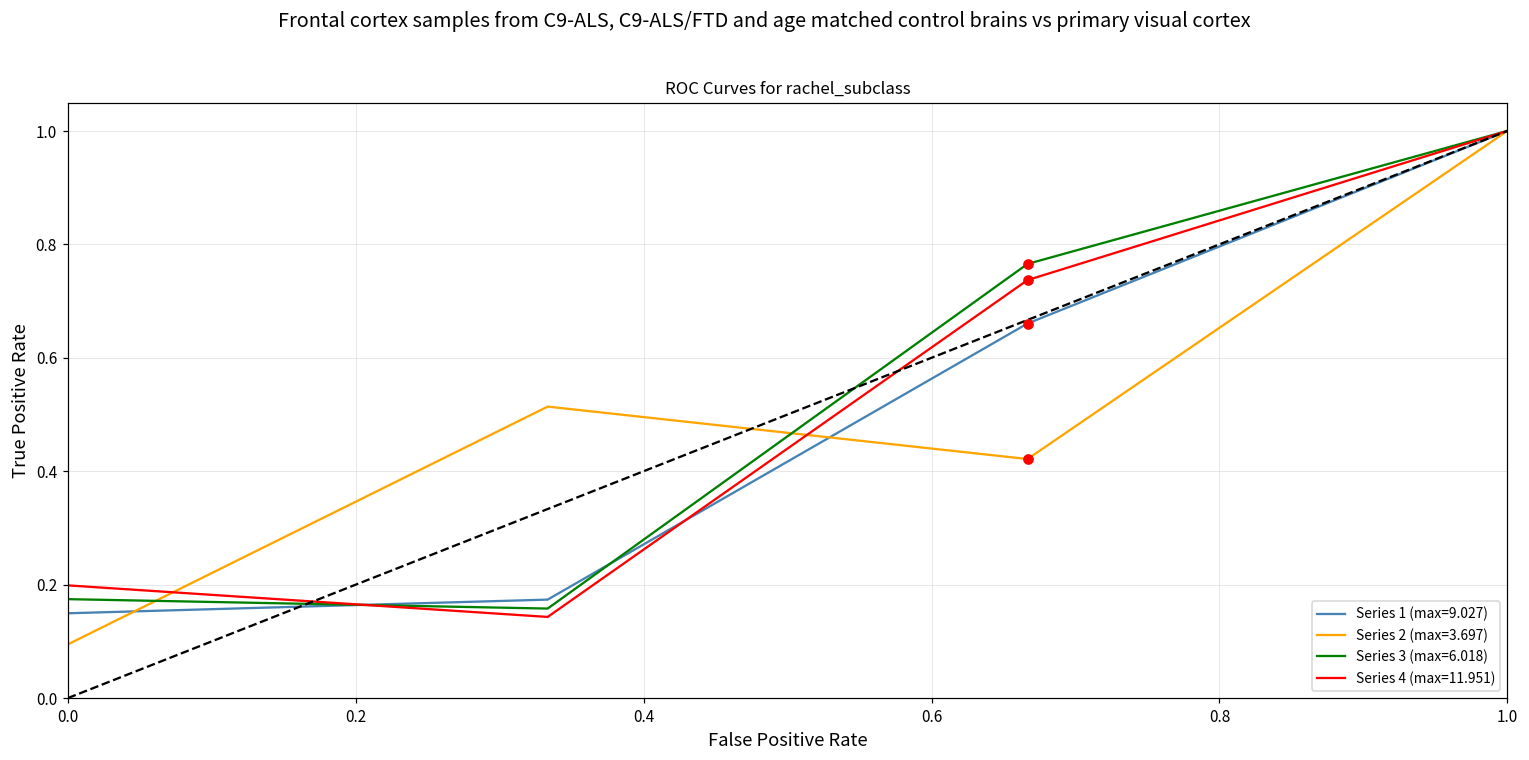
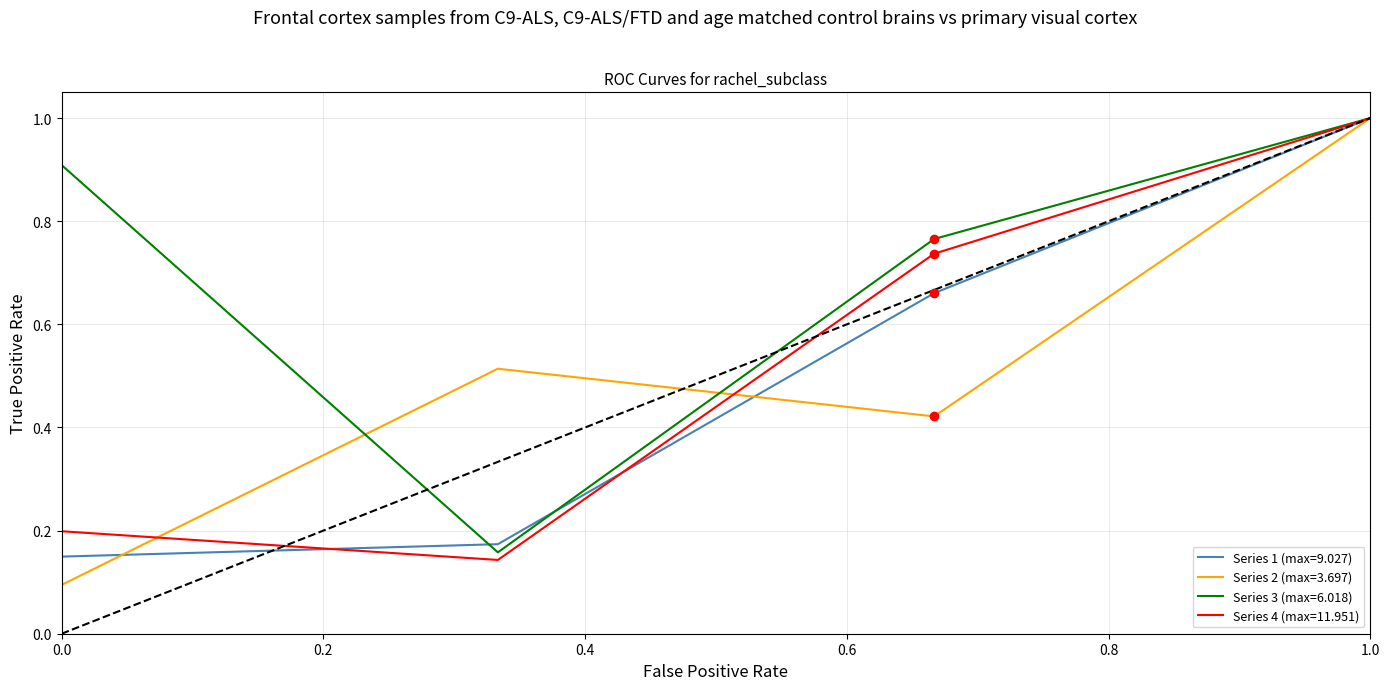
  {
    "Series 1 (max=9.027)": {
      "0.0": 0.15
    },
    "Series 2 (max=3.697)": {
      "0.0": 0.09
    },
    "Series 3 (max=6.018)": {
-     "0.0": 0.17
+     "0.0": 0.91
    }
  }
